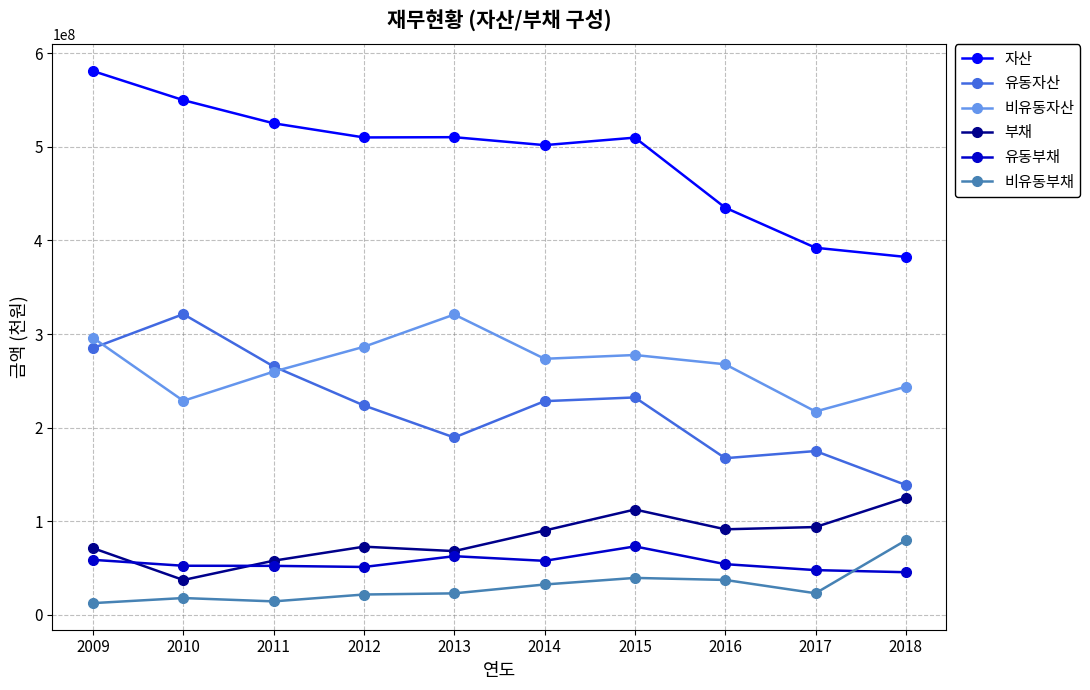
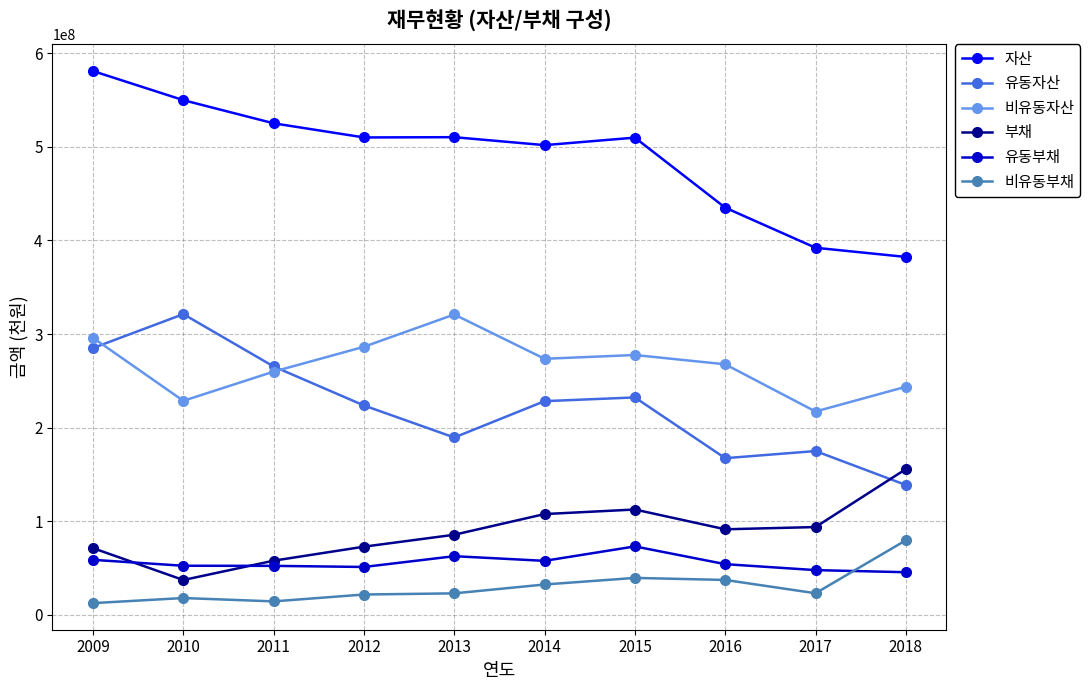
  {
    "부채": {
      "2009": 70000000,
      "2010": 40000000,
      "2011": 60000000,
      "2012": 70000000,
-     "2013": 70000000,
-     "2014": 90000000,
+     "2013": 90000000,
+     "2014": 110000000,
      "2015": 110000000,
      "2016": 90000000,
      "2017": 90000000,
-     "2018": 130000000
+     "2018": 160000000
    }
  }
